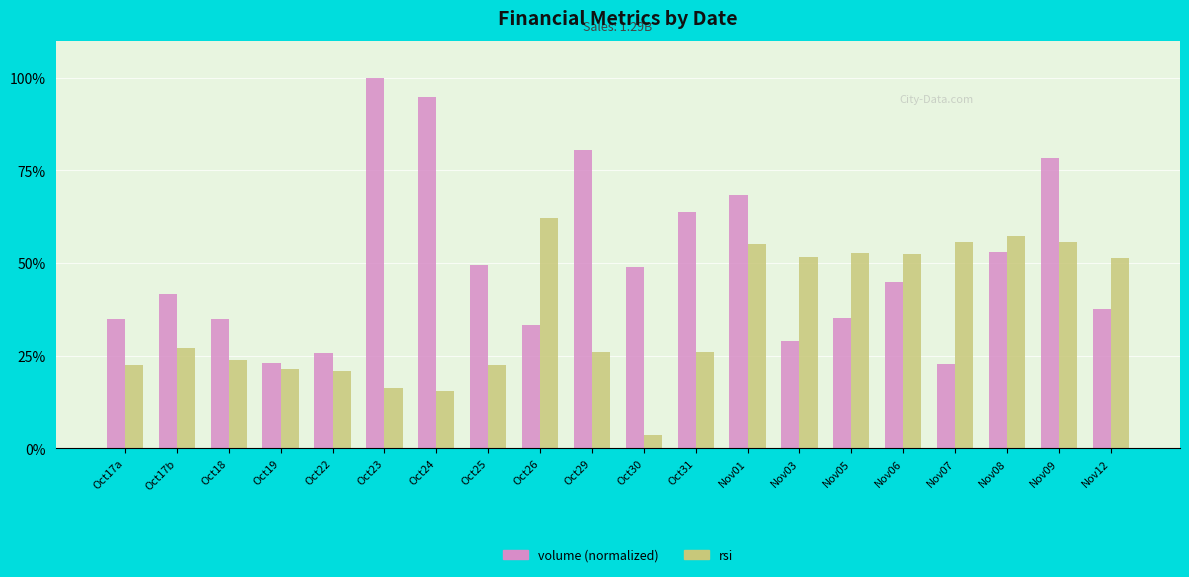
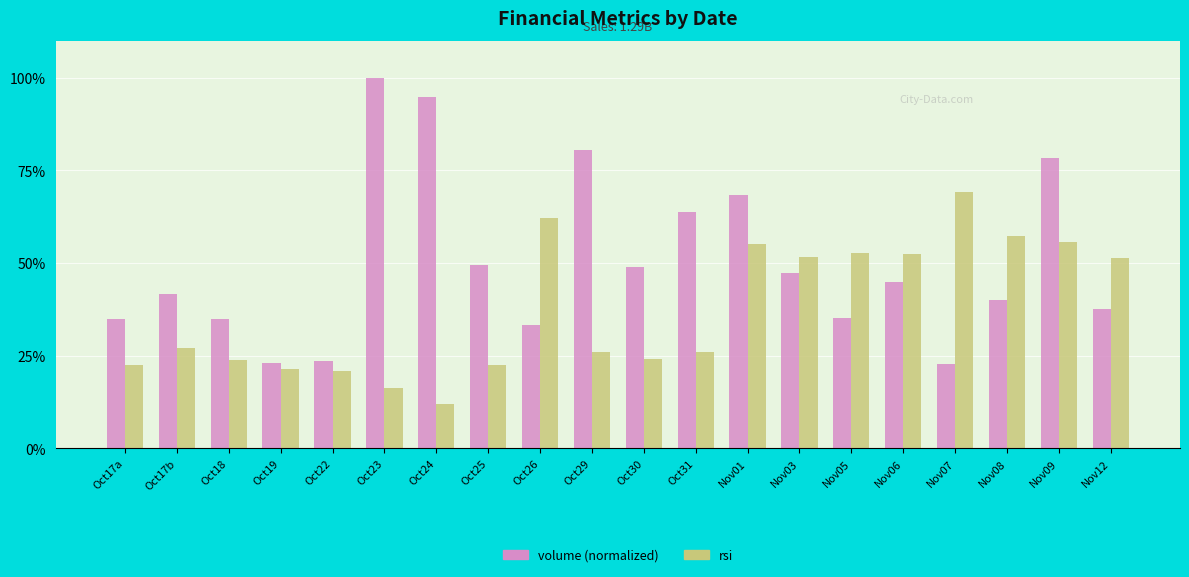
  {
    "volume (normalized)": {
      "Oct17a": "35%",
      "Oct17b": "42%",
      "Oct18": "35%",
      "Oct19": "23%",
-     "Oct22": "26%",
+     "Oct22": "24%",
      "Oct23": "100%",
      "Oct24": "95%",
      "Oct25": "49%",
      "Oct26": "33%",
      "Oct29": "80%",
      "Oct30": "49%",
      "Oct31": "64%",
      "Nov01": "68%",
-     "Nov03": "29%",
+     "Nov03": "47%",
      "Nov05": "35%",
      "Nov06": "45%",
      "Nov07": "23%",
-     "Nov08": "53%",
+     "Nov08": "40%",
      "Nov09": "78%",
      "Nov12": "38%"
    },
    "rsi": {
      "Oct17a": "22%",
      "Oct17b": "27%",
      "Oct18": "24%",
      "Oct19": "21%",
      "Oct22": "21%",
      "Oct23": "16%",
-     "Oct24": "15%",
+     "Oct24": "12%",
      "Oct25": "22%",
      "Oct26": "62%",
      "Oct29": "26%",
-     "Oct30": "3%",
+     "Oct30": "24%",
      "Oct31": "26%",
      "Nov01": "55%",
      "Nov03": "52%",
      "Nov05": "53%",
      "Nov06": "52%",
-     "Nov07": "56%",
+     "Nov07": "69%",
      "Nov08": "57%",
      "Nov09": "56%",
      "Nov12": "51%"
    }
  }
